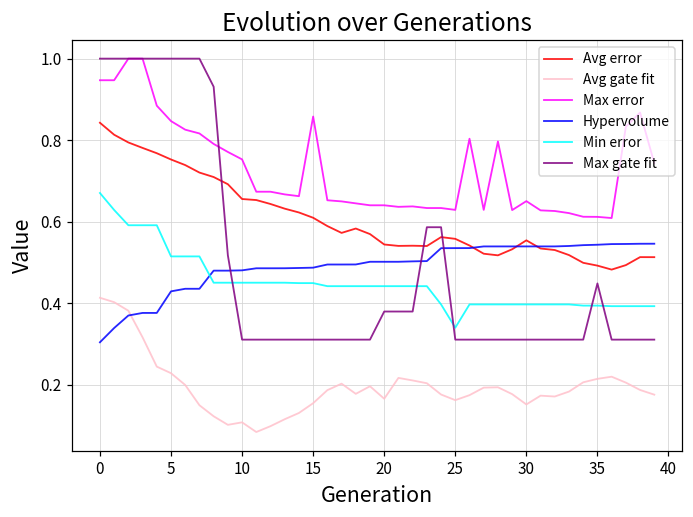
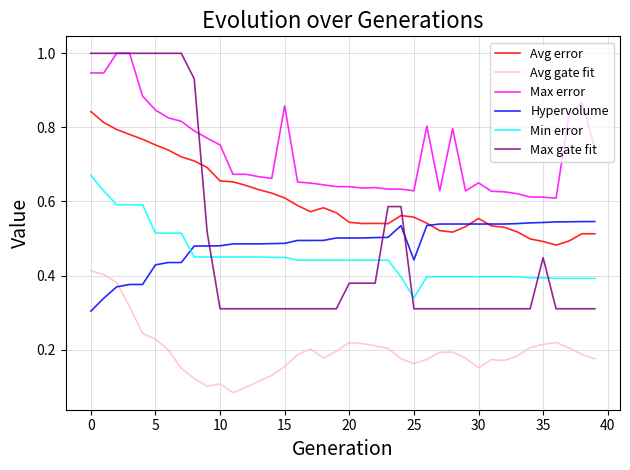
  {
    "Avg error": {
      "0": 0.84,
      "5": 0.75,
      "10": 0.66,
      "15": 0.61,
      "20": 0.54,
      "25": 0.56,
      "30": 0.55,
      "35": 0.49
    },
    "Avg gate fit": {
      "0": 0.41,
      "5": 0.23,
      "10": 0.11,
      "15": 0.15,
-     "20": 0.17,
+     "20": 0.22,
      "25": 0.16,
      "30": 0.15,
      "35": 0.21
    },
    "Max error": {
      "0": 0.95,
      "5": 0.85,
      "10": 0.75,
      "15": 0.86,
      "20": 0.64,
      "25": 0.63,
      "30": 0.65,
      "35": 0.61
    },
    "Hypervolume": {
      "0": 0.30,
      "5": 0.43,
      "10": 0.48,
      "15": 0.49,
      "20": 0.50,
-     "25": 0.53,
+     "25": 0.44,
      "30": 0.54,
      "35": 0.54
    },
    "Min error": {
      "0": 0.67,
      "5": 0.51,
      "10": 0.45,
      "15": 0.45,
      "20": 0.44,
      "25": 0.34,
      "30": 0.40,
      "35": 0.39
    },
    "Max gate fit": {
      "0": 1.00,
      "5": 1.00,
      "10": 0.31,
      "15": 0.31,
      "20": 0.38,
      "25": 0.31,
      "30": 0.31,
      "35": 0.45
    }
  }
